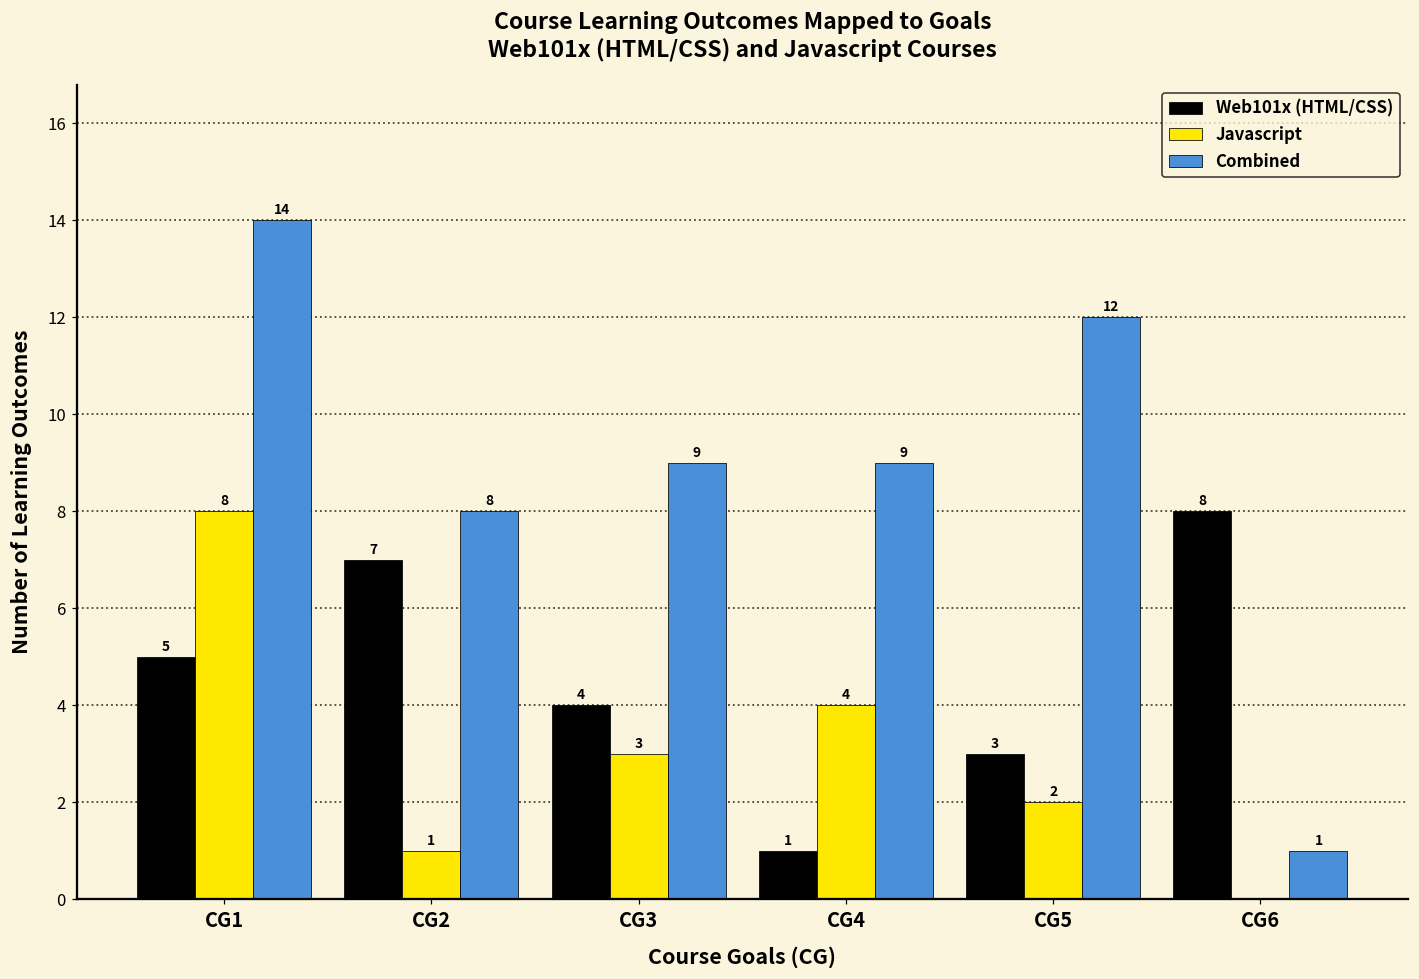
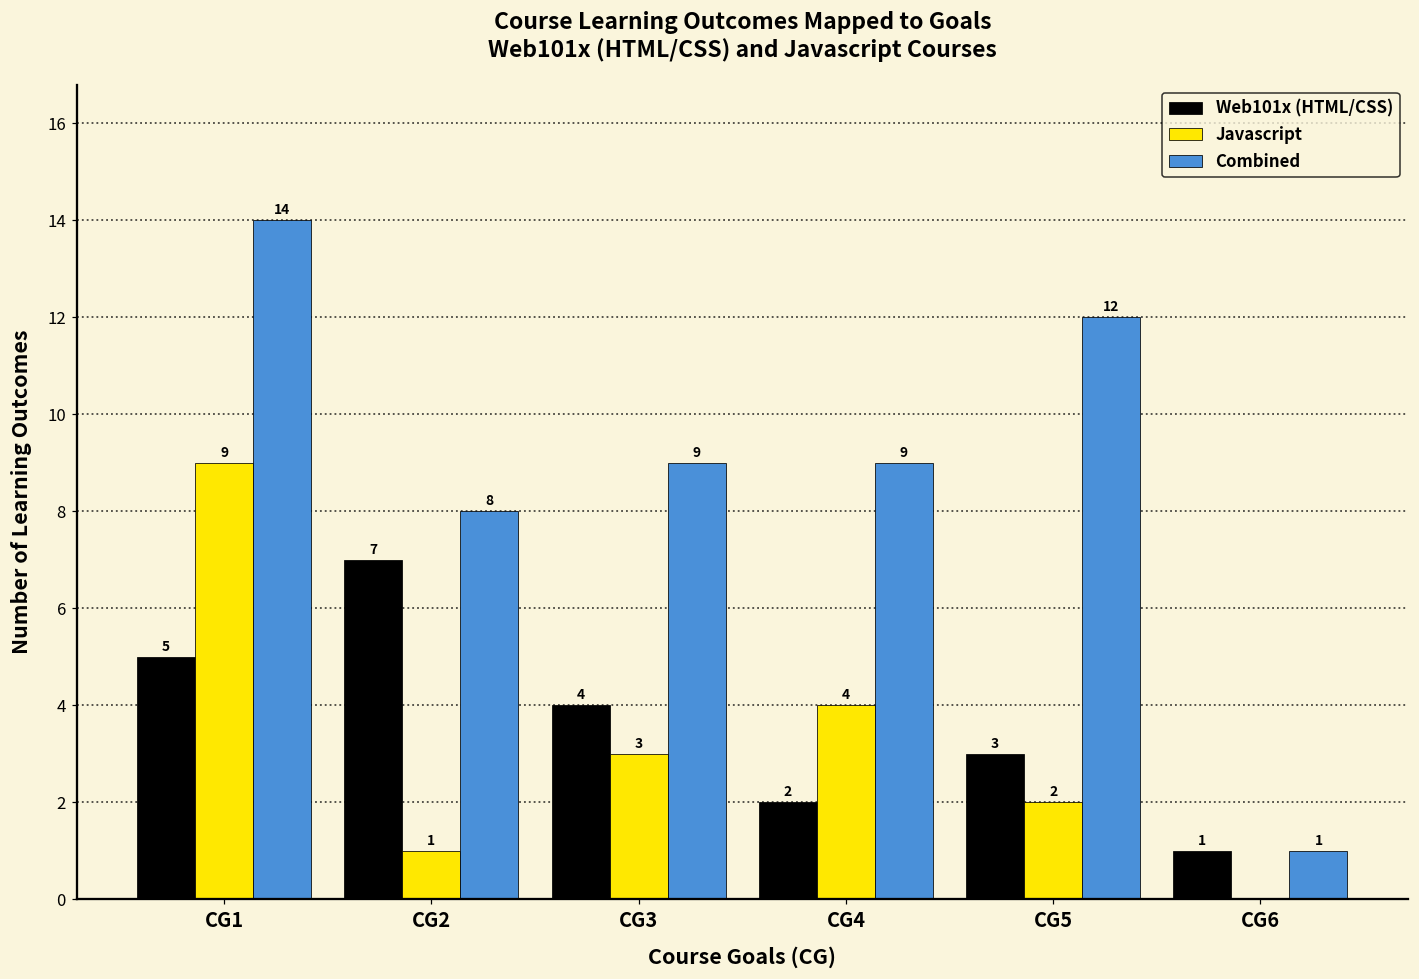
  {
    "Web101x (HTML/CSS)": {
      "CG1": 5,
      "CG2": 7,
      "CG3": 4,
-     "CG4": 1,
+     "CG4": 2,
      "CG5": 3,
-     "CG6": 8
+     "CG6": 1
    },
    "Javascript": {
-     "CG1": 8,
+     "CG1": 9,
      "CG2": 1,
      "CG3": 3,
      "CG4": 4,
      "CG5": 2
    },
    "Combined": {
      "CG1": 14,
      "CG2": 8,
      "CG3": 9,
      "CG4": 9,
      "CG5": 12,
      "CG6": 1
    }
  }
